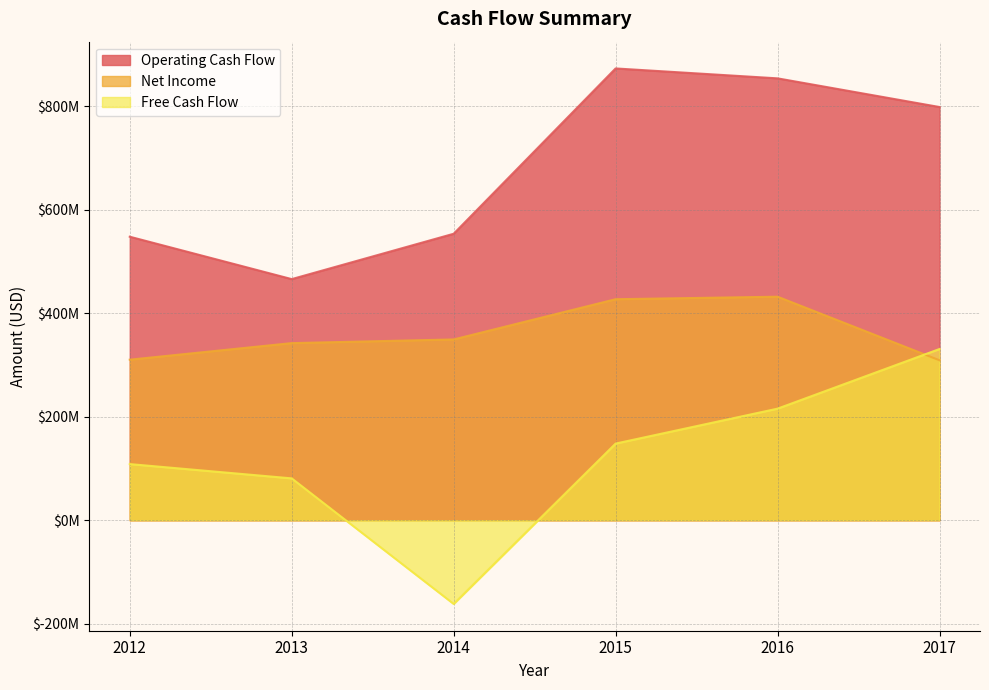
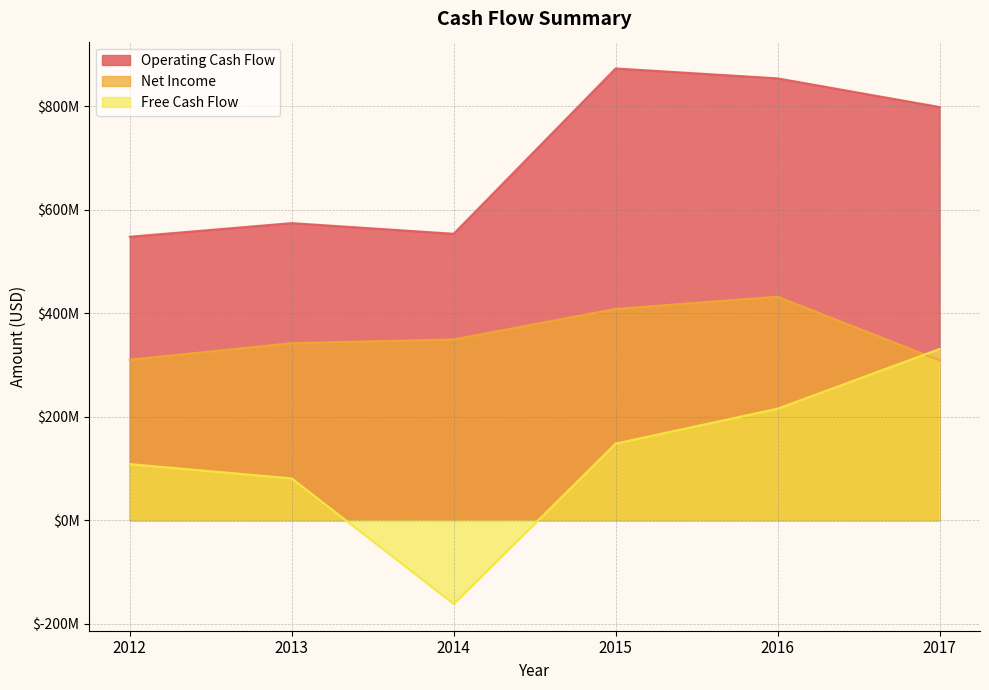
  {
    "Operating Cash Flow": {
      "2012": "$550000000",
-     "2013": "$470000000",
+     "2013": "$570000000",
      "2014": "$550000000",
      "2015": "$870000000",
      "2016": "$850000000",
      "2017": "$800000000"
    },
    "Net Income": {
      "2012": "$310000000",
      "2013": "$340000000",
      "2014": "$350000000",
-     "2015": "$430000000",
+     "2015": "$410000000",
      "2016": "$430000000",
      "2017": "$310000000"
    }
  }
